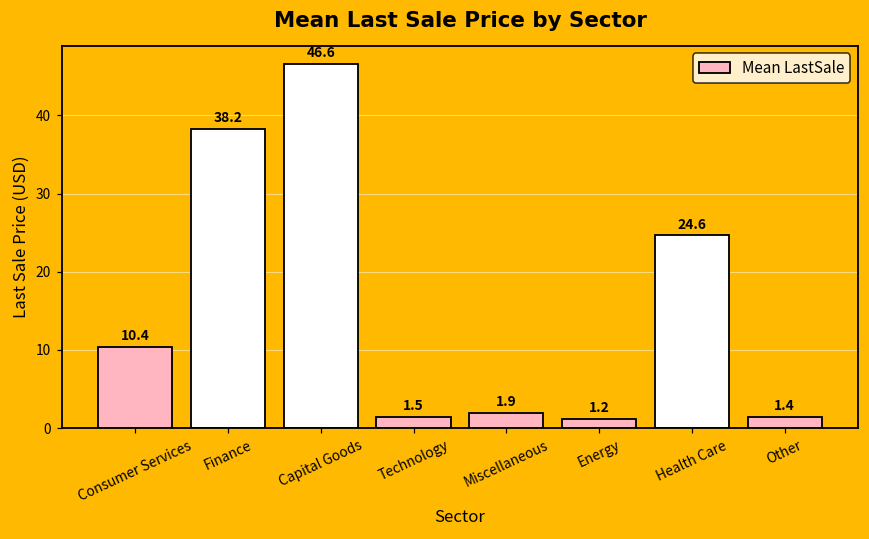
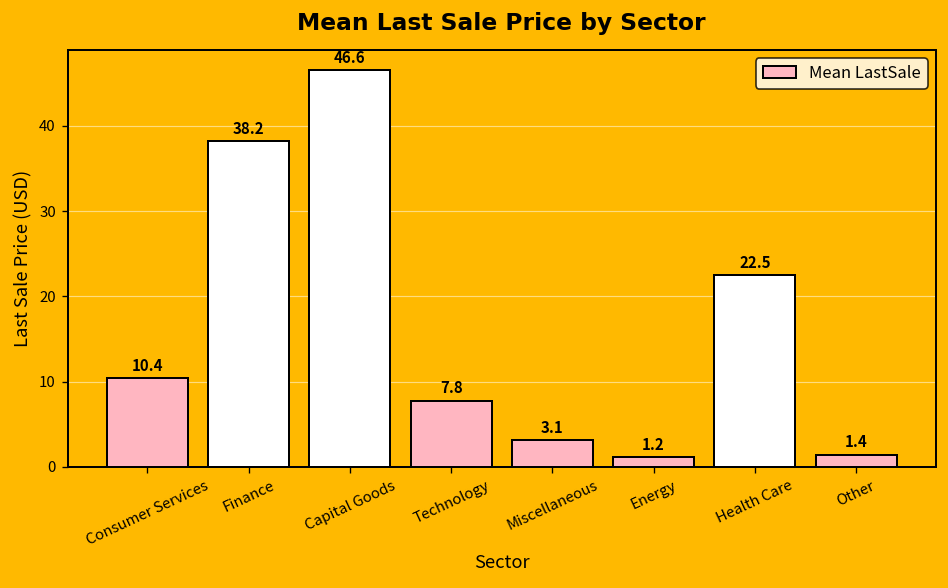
  {
    "Consumer Services": 10.4,
    "Finance": 38.2,
    "Capital Goods": 46.6,
-   "Technology": 1.5,
-   "Miscellaneous": 1.9,
+   "Technology": 7.8,
+   "Miscellaneous": 3.1,
    "Energy": 1.2,
-   "Health Care": 24.6,
+   "Health Care": 22.5,
    "Other": 1.4
  }
